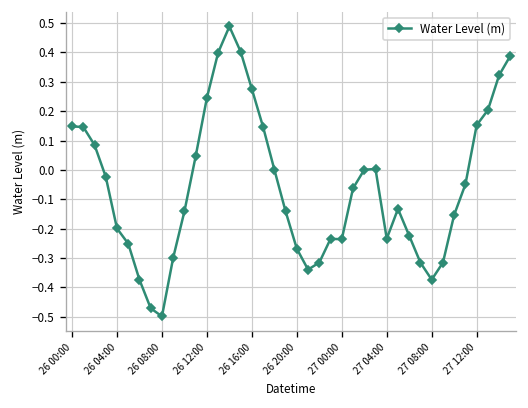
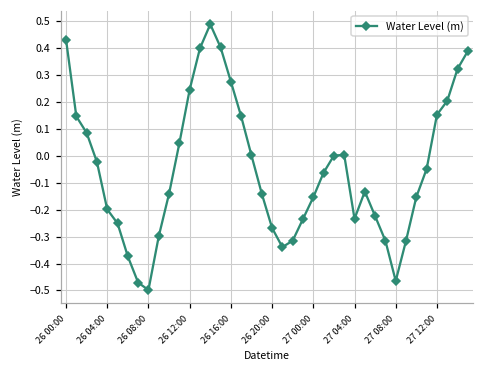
  {
-   "26 00:00": 0.15,
+   "26 00:00": 0.43,
    "26 04:00": -0.20,
    "26 08:00": -0.50,
    "26 12:00": 0.25,
    "26 16:00": 0.28,
    "26 20:00": -0.27,
-   "27 00:00": -0.24,
+   "27 00:00": -0.15,
    "27 04:00": -0.23,
-   "27 08:00": -0.37,
+   "27 08:00": -0.46,
    "27 12:00": 0.15
  }
